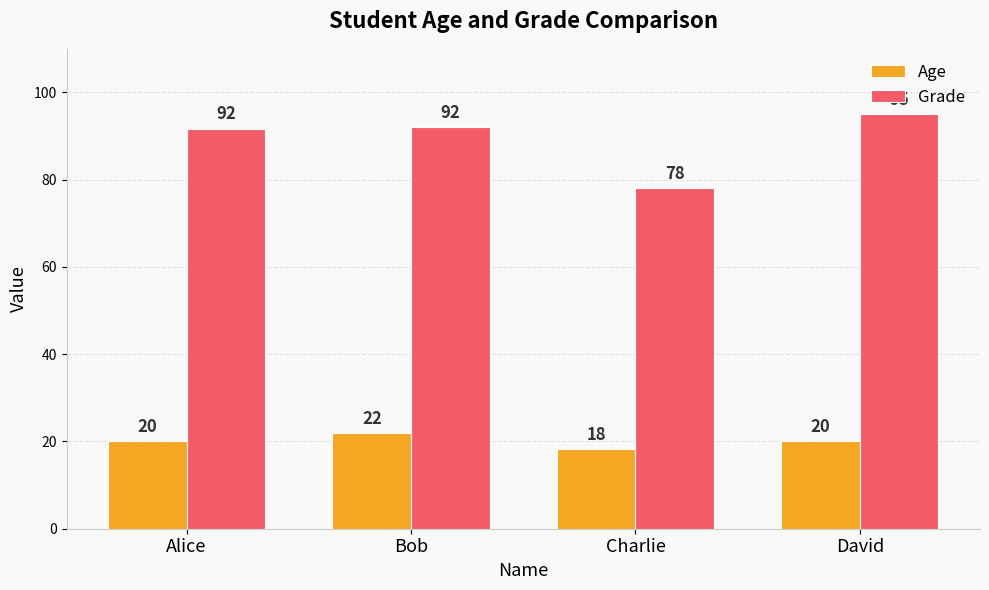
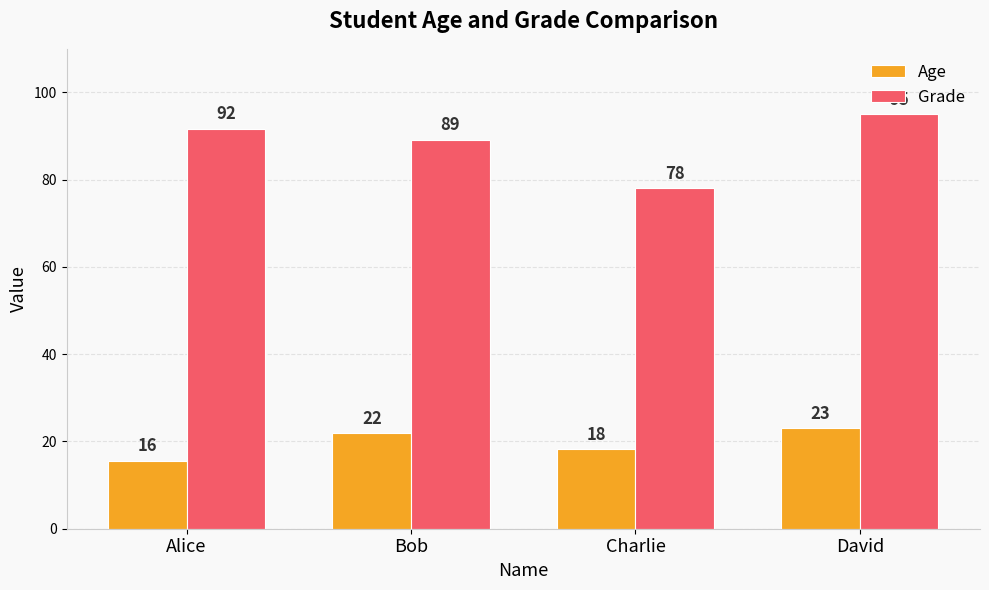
  {
    "Age": {
-     "Alice": 20,
+     "Alice": 16,
      "Bob": 22,
      "Charlie": 18,
-     "David": 20
+     "David": 23
    },
    "Grade": {
      "Alice": 92,
-     "Bob": 92,
+     "Bob": 89,
      "Charlie": 78,
      "David": 95
    }
  }
